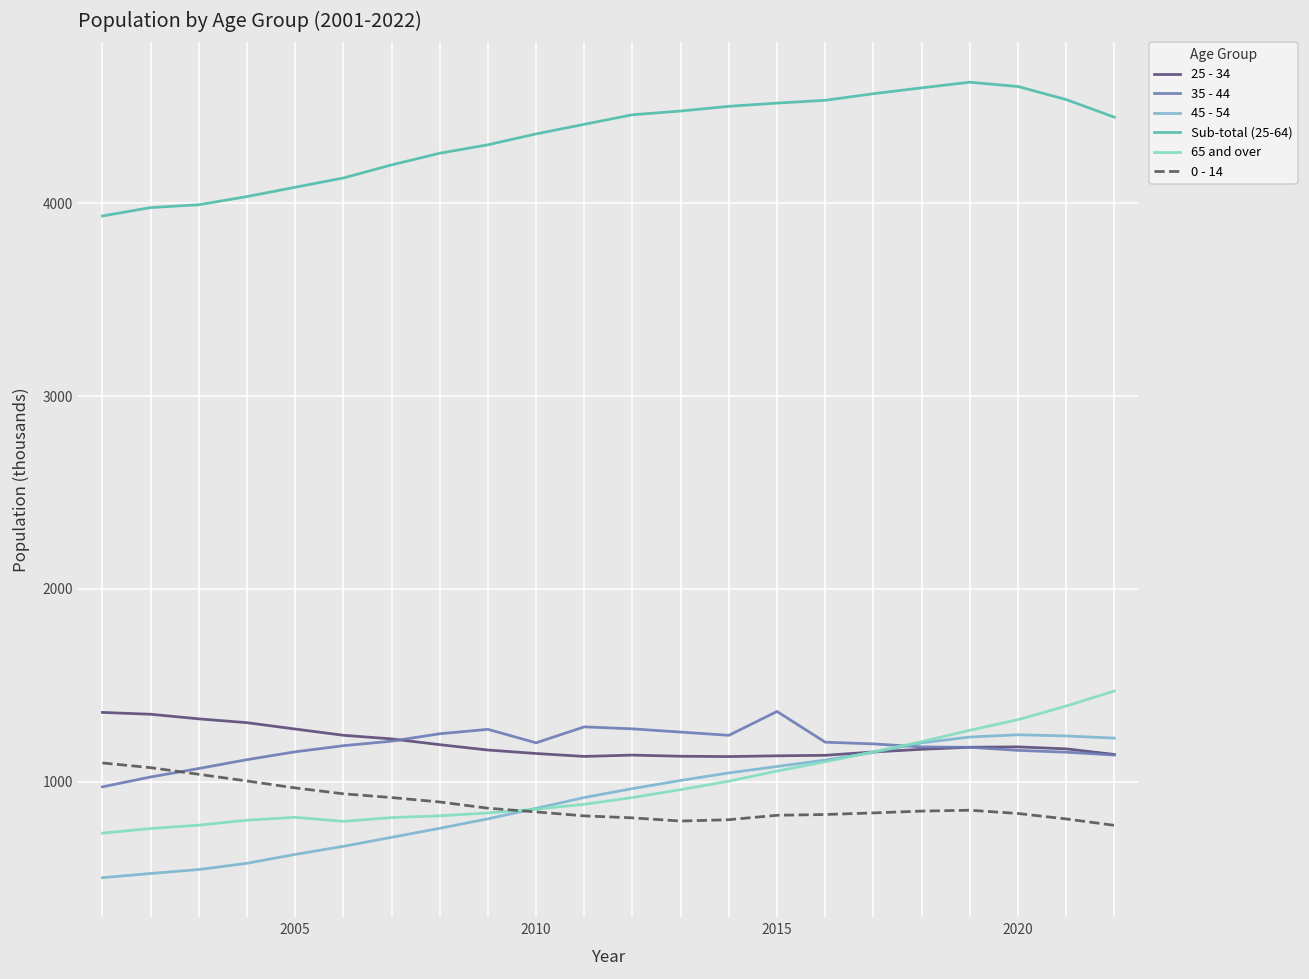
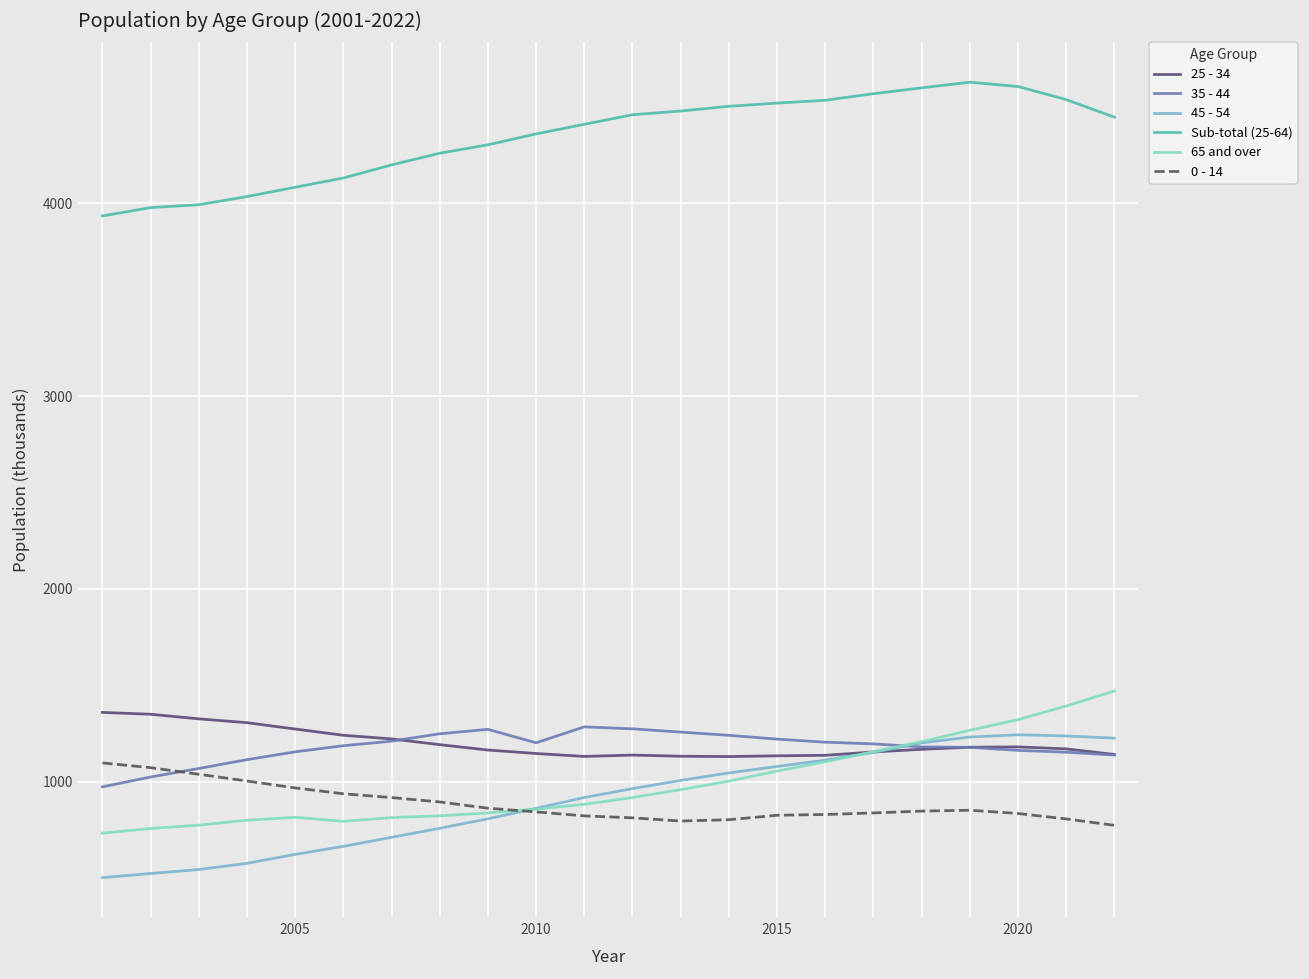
  {
    "35 - 44": {
      "2005": 1150,
      "2010": 1200,
-     "2015": 1360,
+     "2015": 1220,
      "2020": 1160
    }
  }
